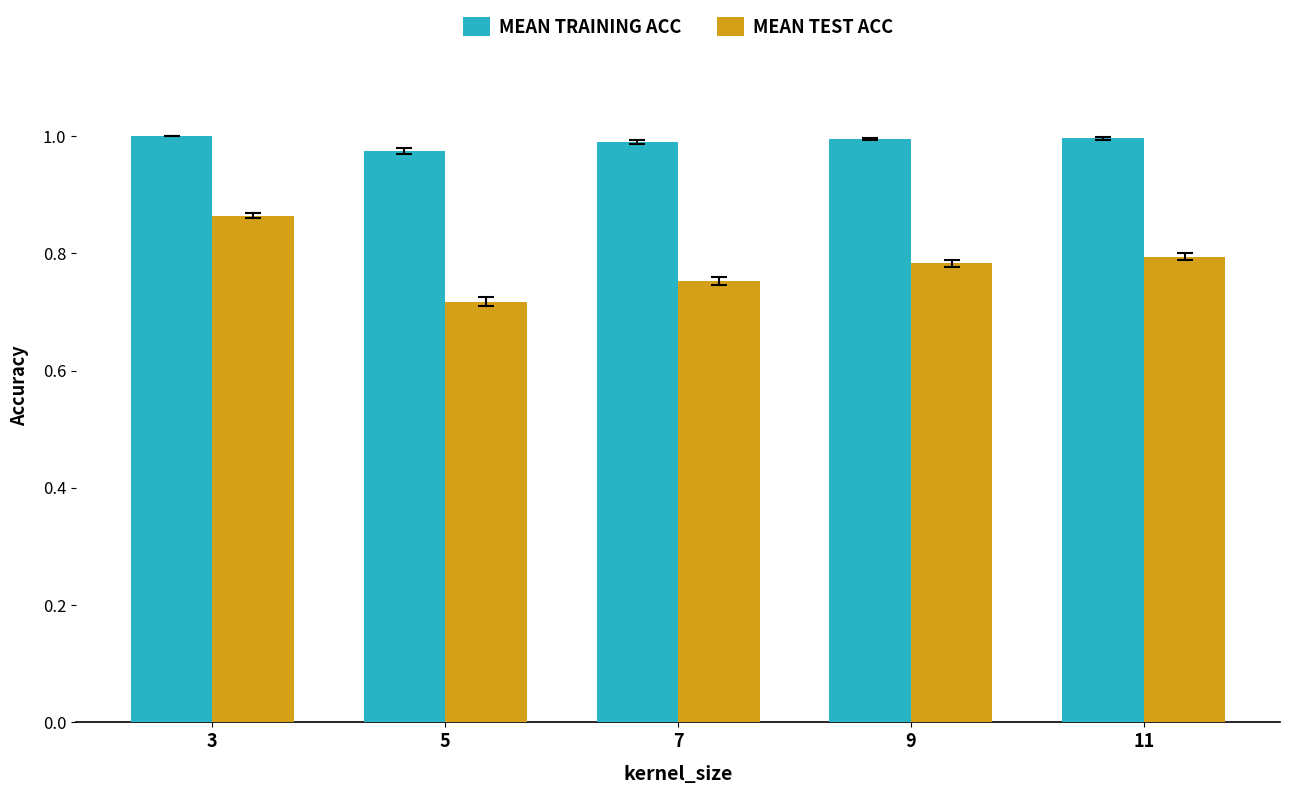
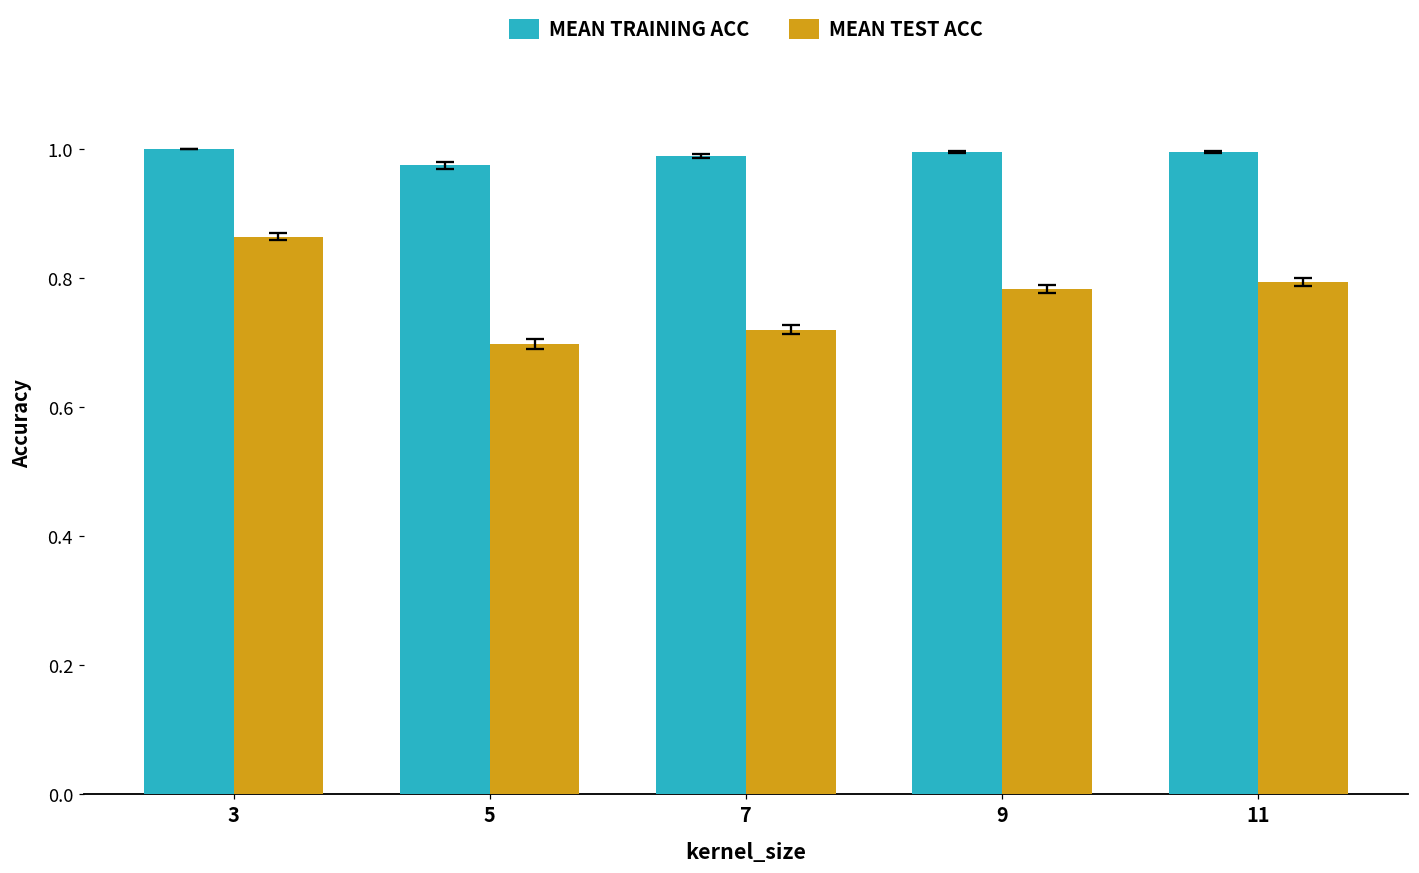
  {
    "MEAN TRAINING ACC": {
      "3": 1.00,
      "5": 0.97,
      "7": 0.99,
      "9": 1.00,
      "11": 1.00
    },
    "MEAN TEST ACC": {
      "3": 0.86,
-     "5": 0.72,
-     "7": 0.75,
+     "5": 0.70,
+     "7": 0.72,
      "9": 0.78,
      "11": 0.79
    }
  }
